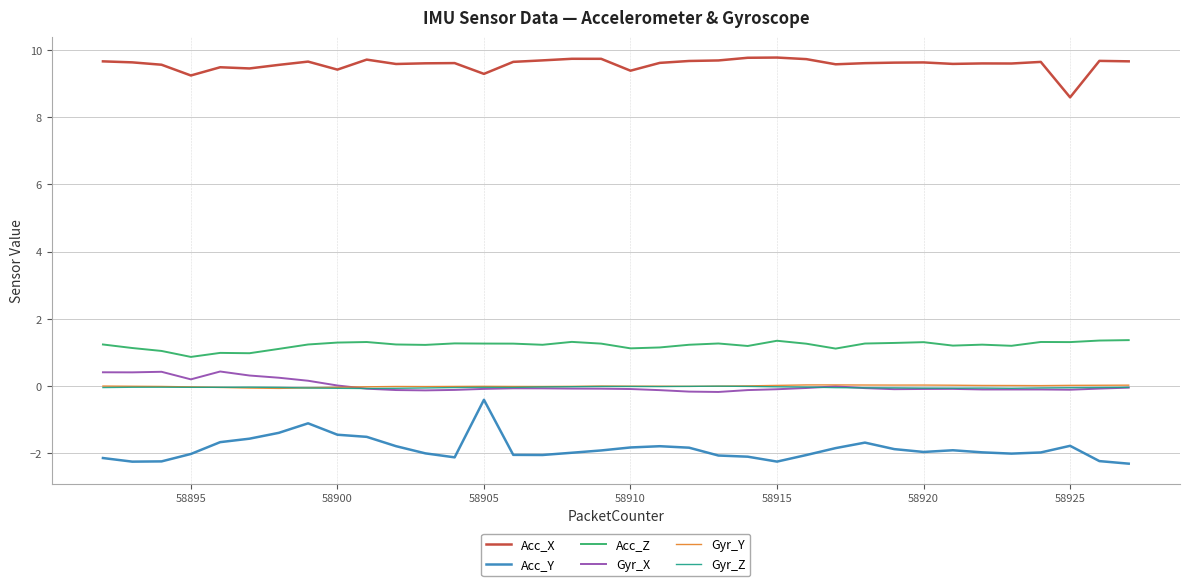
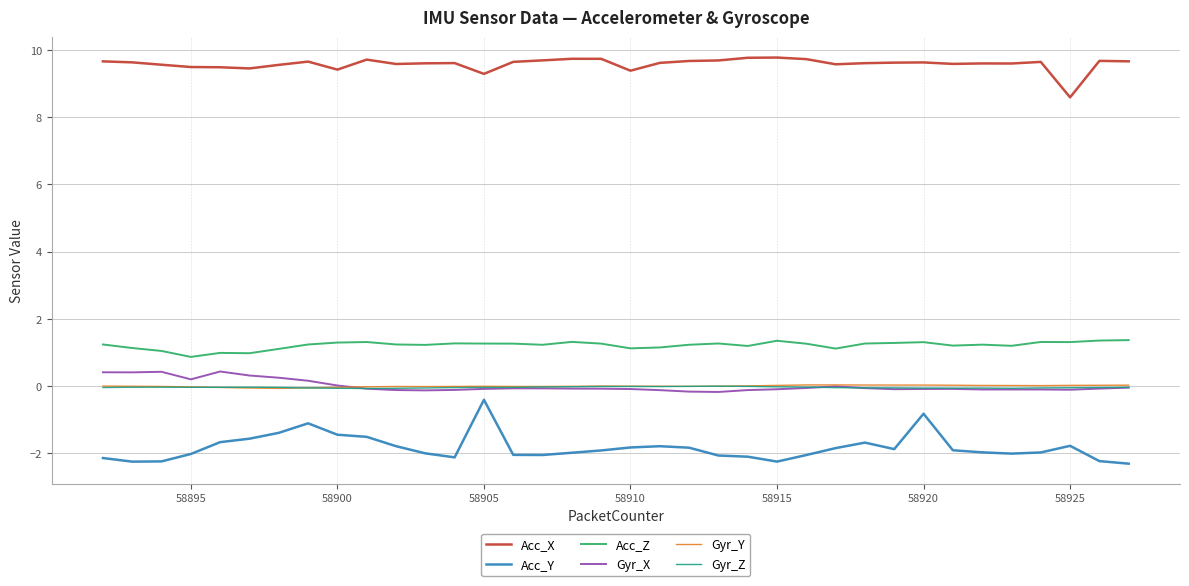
  {
    "Acc_X": {
-     "58895": 9.2,
+     "58895": 9.5,
      "58900": 9.4,
      "58905": 9.3,
      "58910": 9.4,
      "58915": 9.8,
      "58920": 9.6,
      "58925": 8.6
    },
    "Acc_Y": {
      "58895": -2.0,
      "58900": -1.4,
      "58905": -0.4,
      "58910": -1.8,
      "58915": -2.2,
-     "58920": -2.0,
+     "58920": -0.8,
      "58925": -1.8
    },
    "Gyr_X": {
      "58895": 0.2,
      "58910": -0.1
    },
    "Gyr_Y": {
      "58920": 0.0
    }
  }
